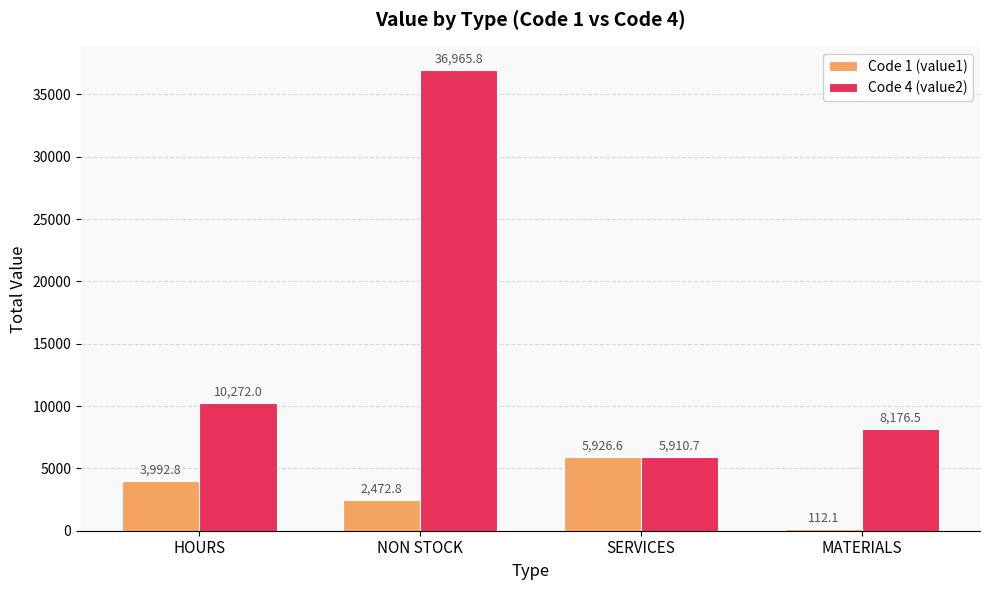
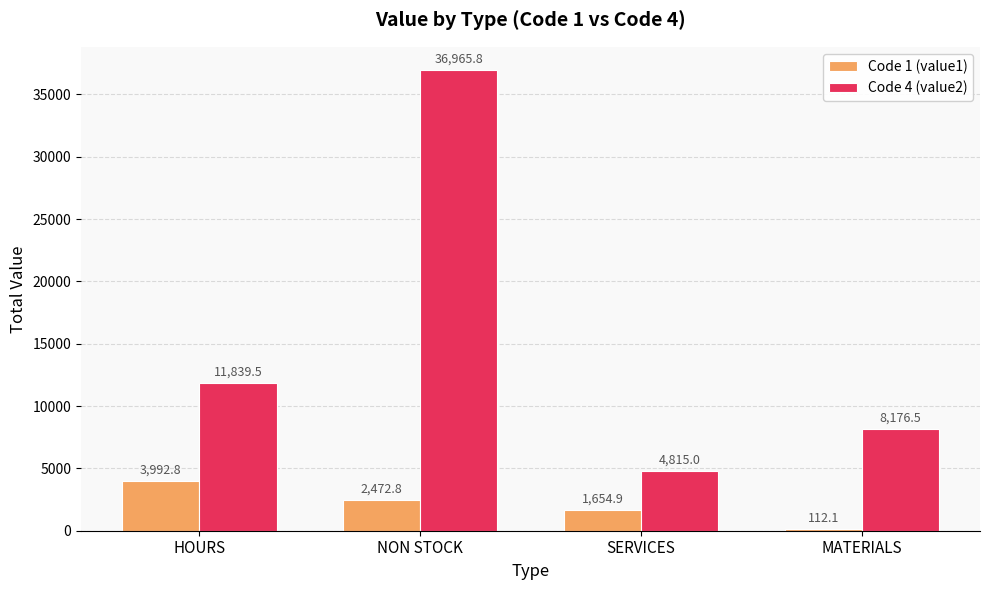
  {
    "Code 1 (value1)": {
      "HOURS": "3,992.8",
      "NON STOCK": "2,472.8",
-     "SERVICES": "5,926.6",
+     "SERVICES": "1,654.9",
      "MATERIALS": "112.1"
    },
    "Code 4 (value2)": {
-     "HOURS": "10,272.0",
+     "HOURS": "11,839.5",
      "NON STOCK": "36,965.8",
-     "SERVICES": "5,910.7",
+     "SERVICES": "4,815.0",
      "MATERIALS": "8,176.5"
    }
  }
